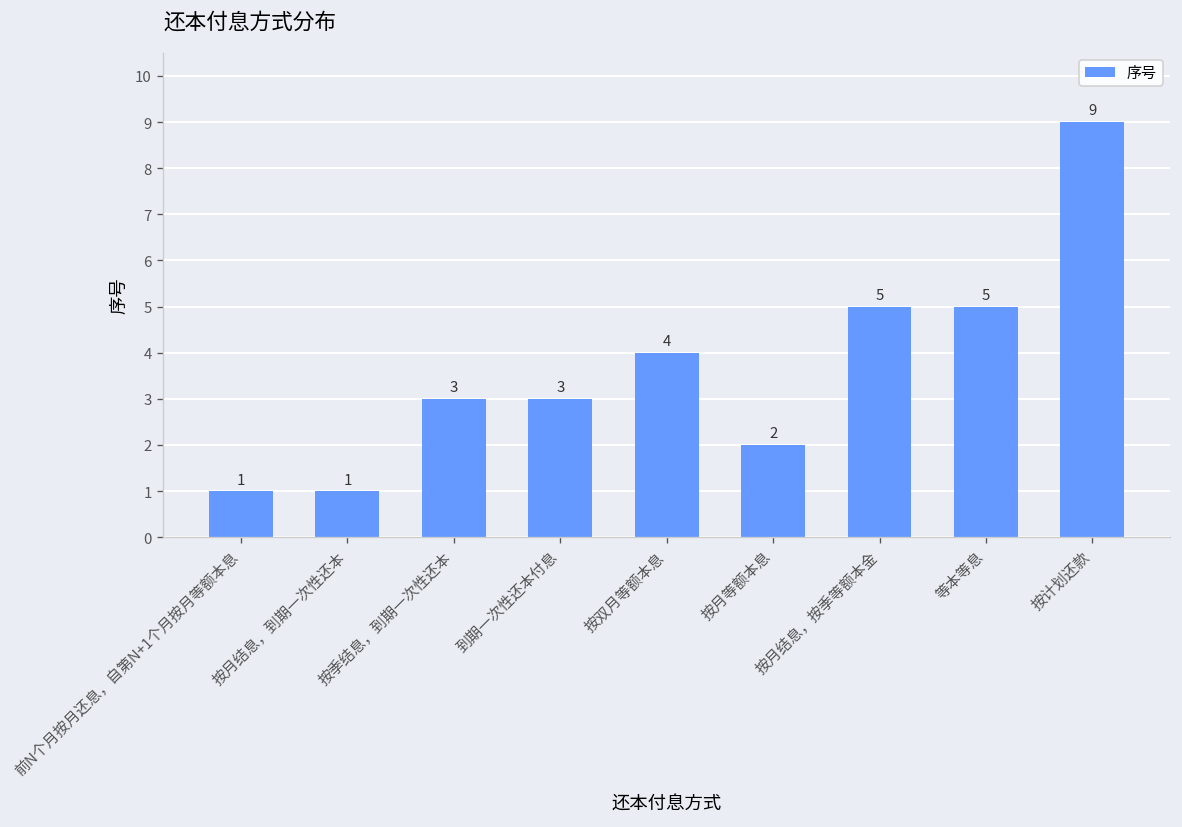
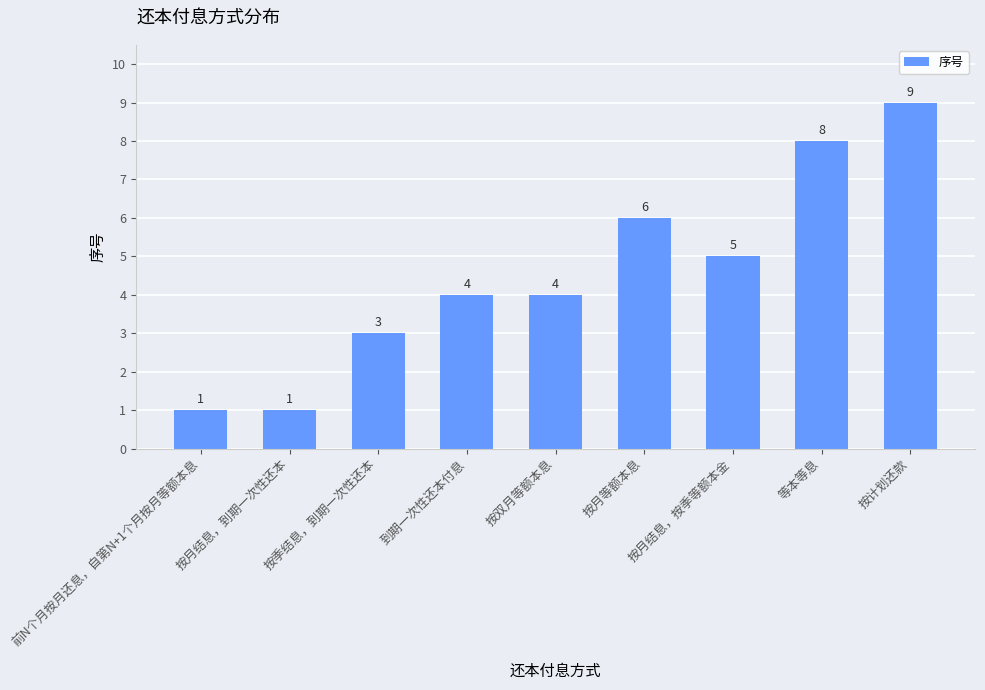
  {
    "前N个月按月还息，自第N+1个月按月等额本息": 1,
    "按月结息，到期一次性还本": 1,
    "按季结息，到期一次性还本": 3,
-   "到期一次性还本付息": 3,
+   "到期一次性还本付息": 4,
    "按双月等额本息": 4,
-   "按月等额本息": 2,
+   "按月等额本息": 6,
    "按月结息，按季等额本金": 5,
-   "等本等息": 5,
+   "等本等息": 8,
    "按计划还款": 9
  }
